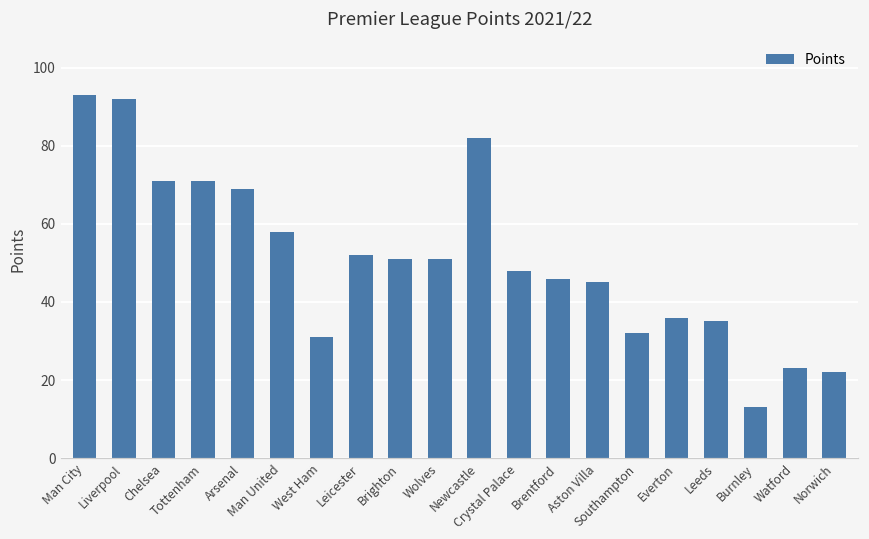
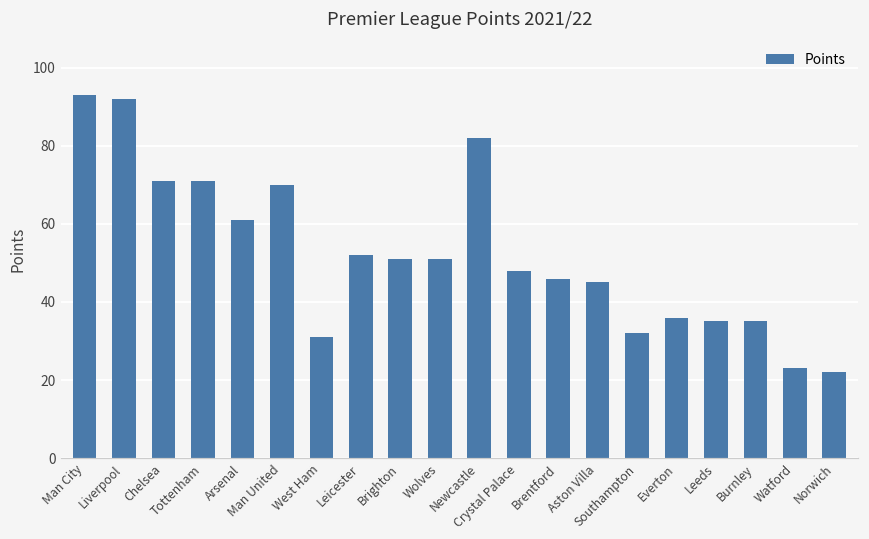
  {
    "Man City": 93,
    "Liverpool": 92,
    "Chelsea": 71,
    "Tottenham": 71,
-   "Arsenal": 69,
-   "Man United": 58,
+   "Arsenal": 61,
+   "Man United": 70,
    "West Ham": 31,
    "Leicester": 52,
    "Brighton": 51,
    "Wolves": 51,
    "Newcastle": 82,
    "Crystal Palace": 48,
    "Brentford": 46,
    "Aston Villa": 45,
    "Southampton": 32,
    "Everton": 36,
    "Leeds": 35,
-   "Burnley": 13,
+   "Burnley": 35,
    "Watford": 23,
    "Norwich": 22
  }
